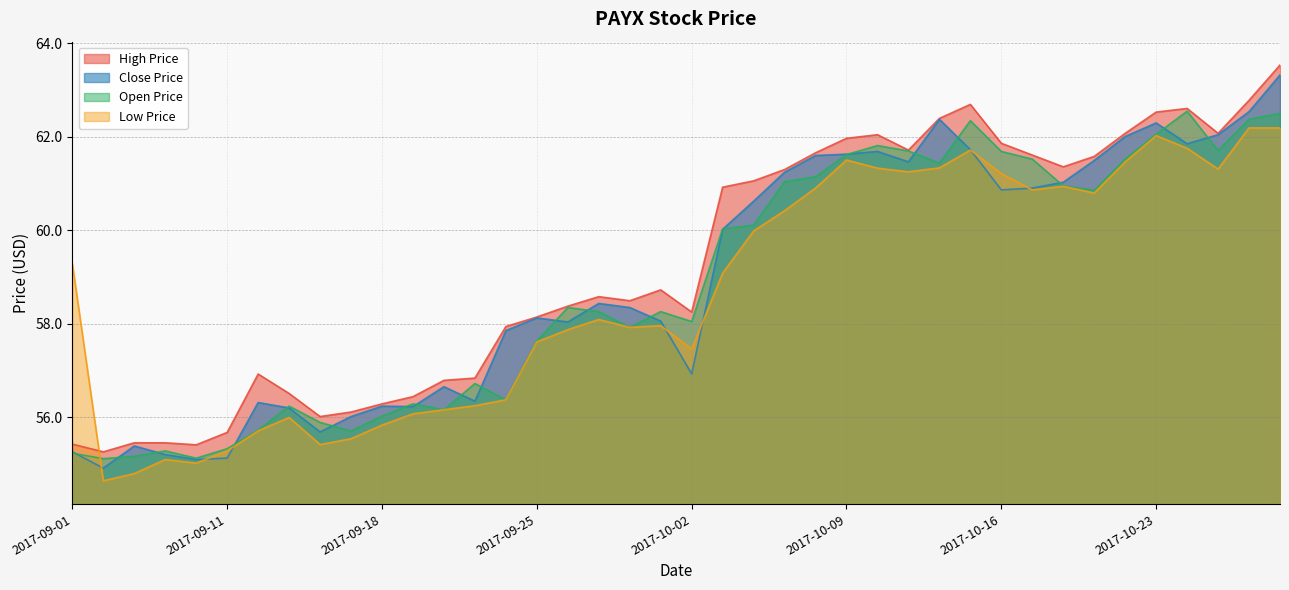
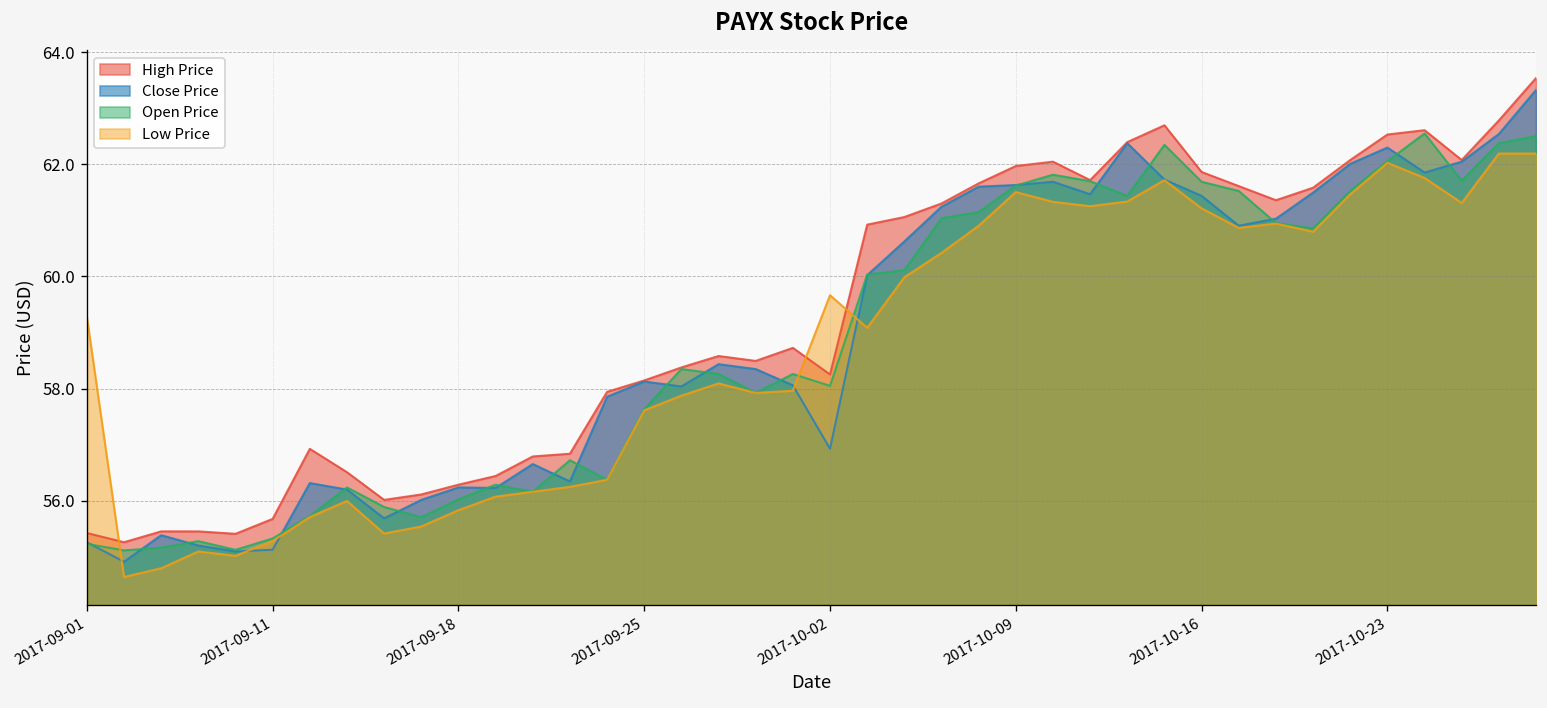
  {
    "High Price": {
      "2017-09-01": 55.4,
      "2017-09-11": 55.7,
      "2017-10-02": 58.3,
      "2017-10-09": 62.0,
      "2017-10-16": 61.9,
      "2017-10-23": 62.5
    },
    "Close Price": {
      "2017-09-11": 55.1,
      "2017-10-02": 56.9,
-     "2017-10-16": 60.9,
+     "2017-10-16": 61.4,
      "2017-10-23": 62.3
    },
    "Open Price": {
      "2017-09-18": 56.0,
      "2017-10-02": 58.0,
      "2017-10-16": 61.7
    },
    "Low Price": {
      "2017-09-01": 59.3,
      "2017-09-18": 55.8,
-     "2017-10-02": 57.5,
+     "2017-10-02": 59.7,
      "2017-10-09": 61.5,
      "2017-10-16": 61.2
    }
  }
